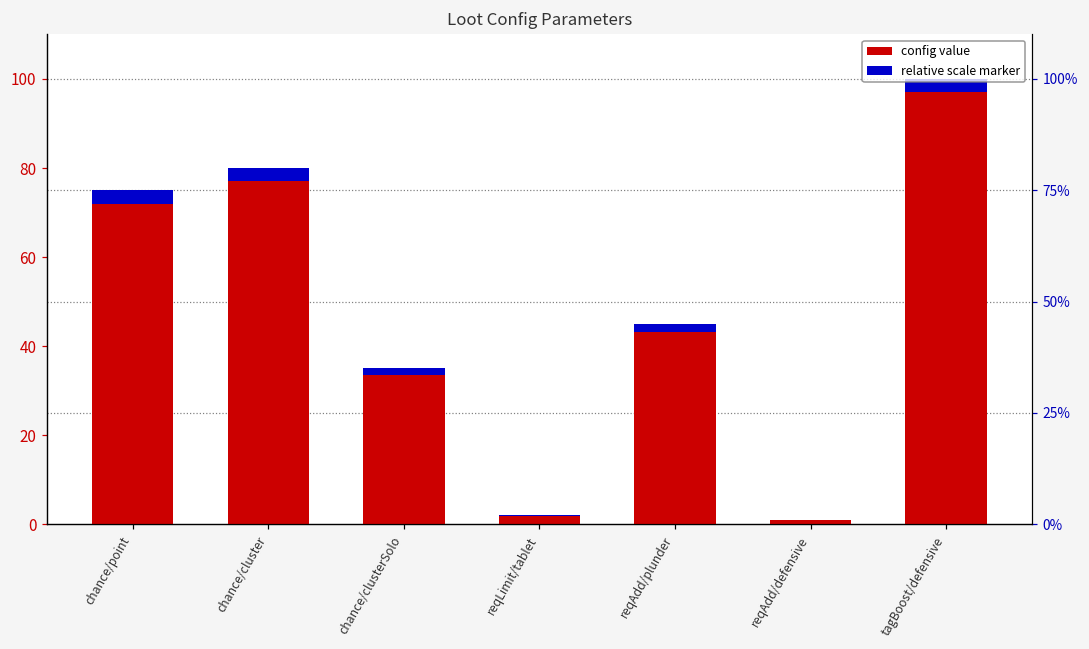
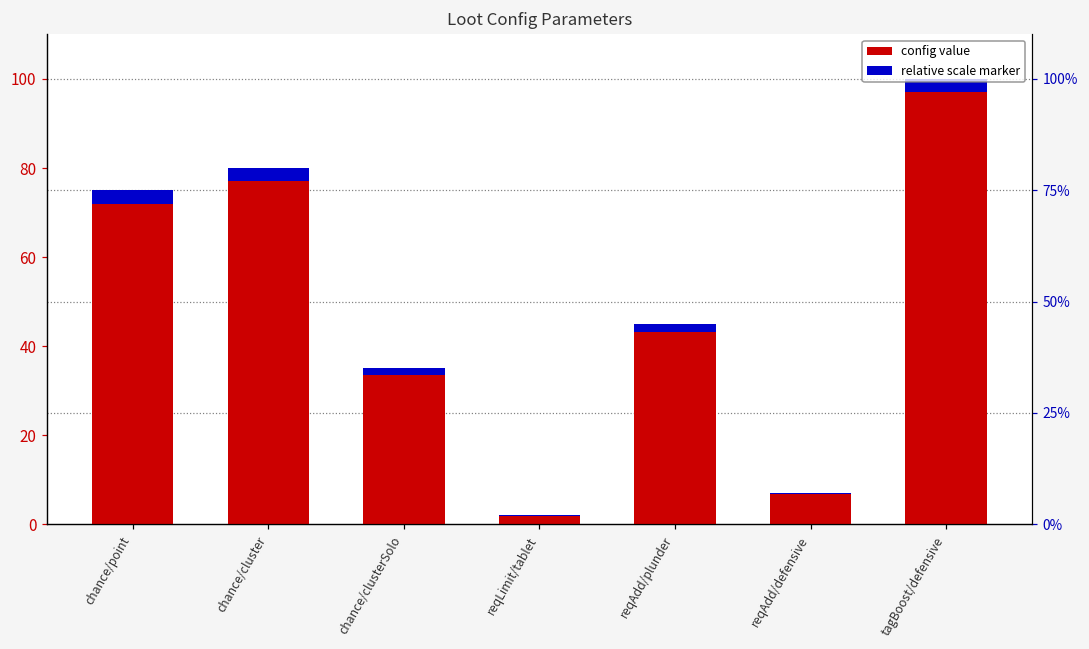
  {
    "config value": {
      "chance/point": 75,
      "chance/cluster": 80,
      "chance/clusterSolo": 35,
      "reqLimit/tablet": 2,
      "reqAdd/plunder": 45,
-     "reqAdd/defensive": 1
+     "reqAdd/defensive": 7
    }
  }
